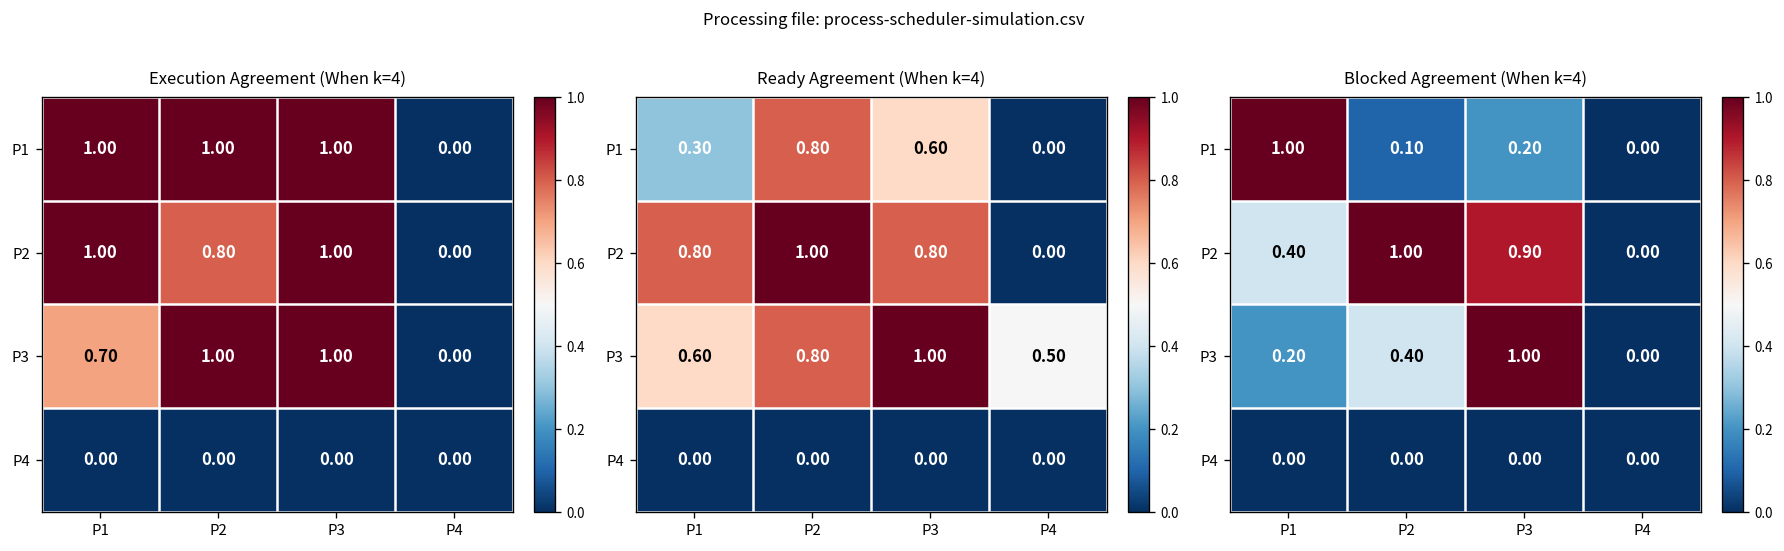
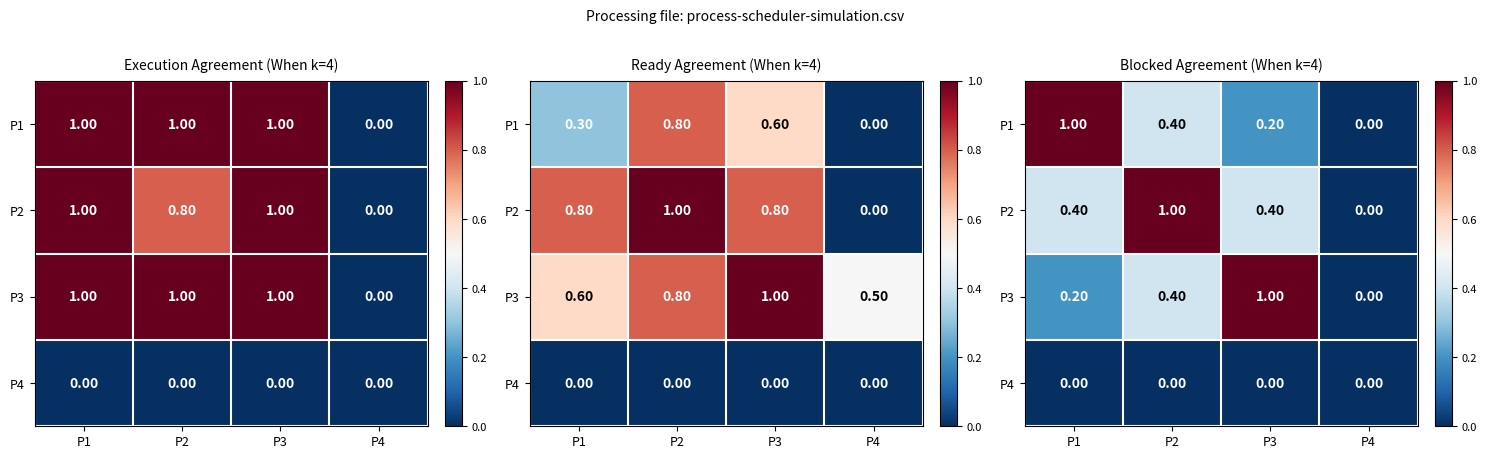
  {
    "Execution Agreement (When k=4)": {
      "P1": {
        "P1": 1.00,
        "P2": 1.00,
        "P3": 1.00,
        "P4": 0.00
      },
      "P2": {
        "P1": 1.00,
        "P2": 0.80,
        "P3": 1.00,
        "P4": 0.00
      },
      "P3": {
-       "P1": 0.70,
+       "P1": 1.00,
        "P2": 1.00,
        "P3": 1.00,
        "P4": 0.00
      },
      "P4": {
        "P1": 0.00,
        "P2": 0.00,
        "P3": 0.00,
        "P4": 0.00
      }
    },
    "Ready Agreement (When k=4)": {
      "P1": {
        "P1": 0.30,
        "P2": 0.80,
        "P3": 0.60,
        "P4": 0.00
      },
      "P2": {
        "P1": 0.80,
        "P2": 1.00,
        "P3": 0.80,
        "P4": 0.00
      },
      "P3": {
        "P1": 0.60,
        "P2": 0.80,
        "P3": 1.00,
        "P4": 0.50
      },
      "P4": {
        "P1": 0.00,
        "P2": 0.00,
        "P3": 0.00,
        "P4": 0.00
      }
    },
    "Blocked Agreement (When k=4)": {
      "P1": {
        "P1": 1.00,
-       "P2": 0.10,
+       "P2": 0.40,
        "P3": 0.20,
        "P4": 0.00
      },
      "P2": {
        "P1": 0.40,
        "P2": 1.00,
-       "P3": 0.90,
+       "P3": 0.40,
        "P4": 0.00
      },
      "P3": {
        "P1": 0.20,
        "P2": 0.40,
        "P3": 1.00,
        "P4": 0.00
      },
      "P4": {
        "P1": 0.00,
        "P2": 0.00,
        "P3": 0.00,
        "P4": 0.00
      }
    }
  }
